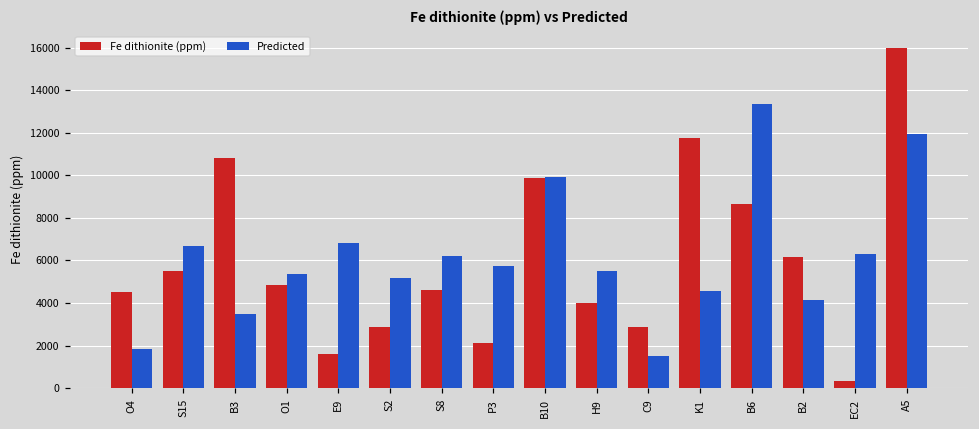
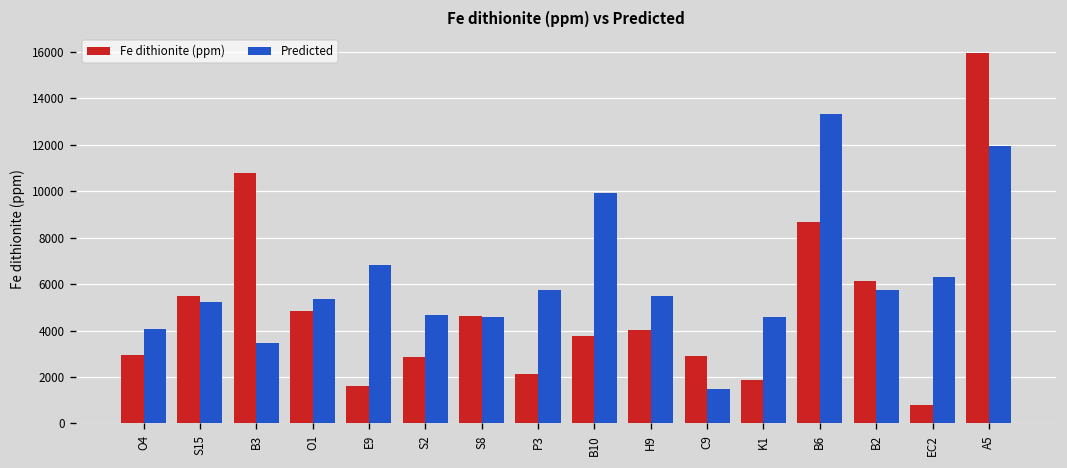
  {
    "Fe dithionite (ppm)": {
-     "O4": 4500,
+     "O4": 3000,
      "S15": 5500,
      "B3": 10800,
      "O1": 4800,
      "E9": 1600,
      "S2": 2900,
      "S8": 4600,
      "P3": 2100,
-     "B10": 9900,
+     "B10": 3800,
      "H9": 4000,
      "C9": 2900,
-     "K1": 11800,
+     "K1": 1800,
      "B6": 8700,
      "B2": 6200,
-     "EC2": 300,
+     "EC2": 800,
      "A5": 16000
    },
    "Predicted": {
-     "O4": 1800,
-     "S15": 6700,
+     "O4": 4100,
+     "S15": 5200,
      "B3": 3500,
      "O1": 5400,
      "E9": 6800,
-     "S2": 5200,
-     "S8": 6200,
+     "S2": 4700,
+     "S8": 4600,
      "P3": 5700,
      "B10": 9900,
      "H9": 5500,
      "C9": 1500,
      "K1": 4600,
      "B6": 13300,
-     "B2": 4200,
+     "B2": 5700,
      "EC2": 6300,
      "A5": 12000
    }
  }
